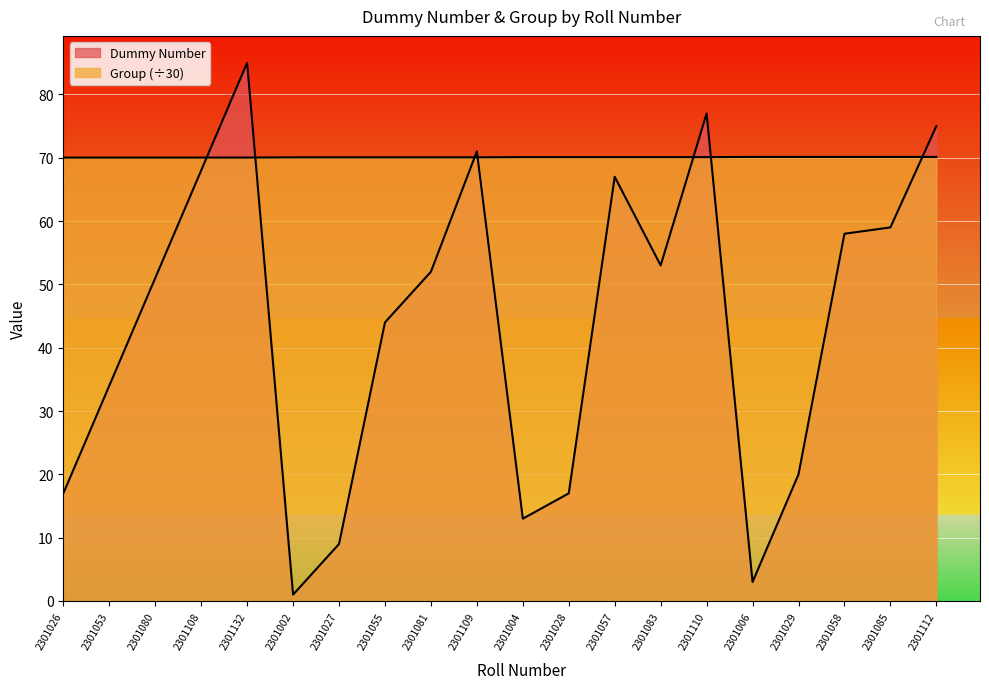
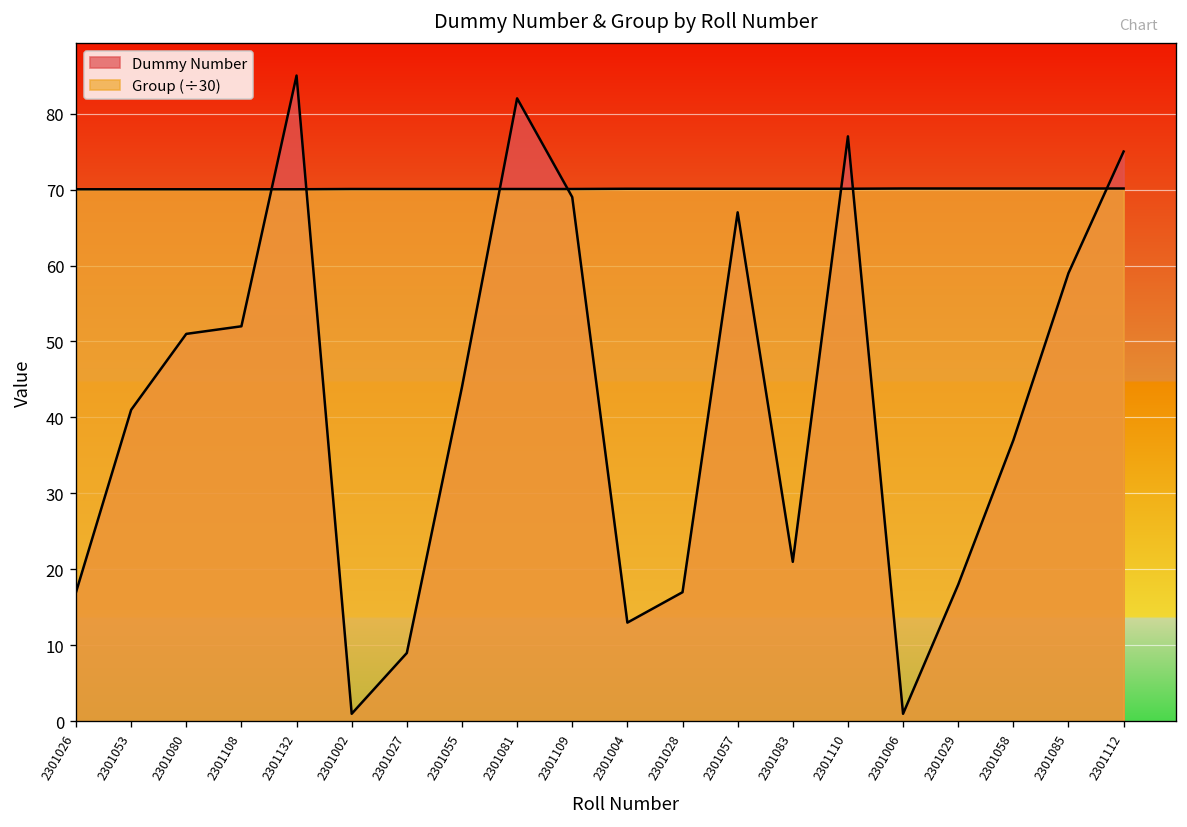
  {
    "Dummy Number": {
      "2301026": 17,
-     "2301053": 34,
+     "2301053": 41,
      "2301080": 51,
-     "2301108": 68,
+     "2301108": 52,
      "2301132": 85,
      "2301002": 1,
      "2301027": 9,
      "2301055": 44,
-     "2301081": 52,
-     "2301109": 71,
+     "2301081": 82,
+     "2301109": 69,
      "2301004": 13,
      "2301028": 17,
      "2301057": 67,
-     "2301083": 53,
+     "2301083": 21,
      "2301110": 77,
-     "2301006": 3,
-     "2301029": 20,
-     "2301058": 58,
+     "2301006": 1,
+     "2301029": 18,
+     "2301058": 37,
      "2301085": 59,
      "2301112": 75
    },
    "Group (÷30)": {
      "2301026": 70,
      "2301053": 70,
      "2301080": 70,
      "2301108": 70,
      "2301132": 70,
      "2301002": 70,
      "2301027": 70,
      "2301055": 70,
      "2301081": 70,
      "2301109": 70,
      "2301004": 70,
      "2301028": 70,
      "2301057": 70,
      "2301083": 70,
      "2301110": 70,
      "2301006": 70,
      "2301029": 70,
      "2301058": 70,
      "2301085": 70,
      "2301112": 70
    }
  }
